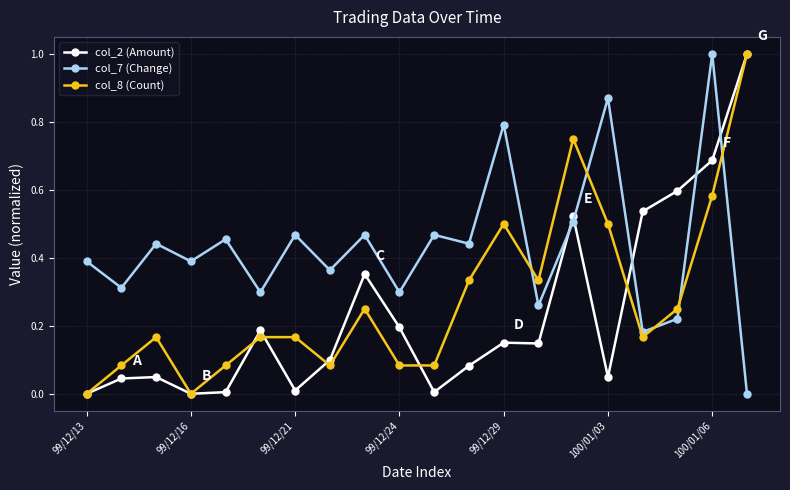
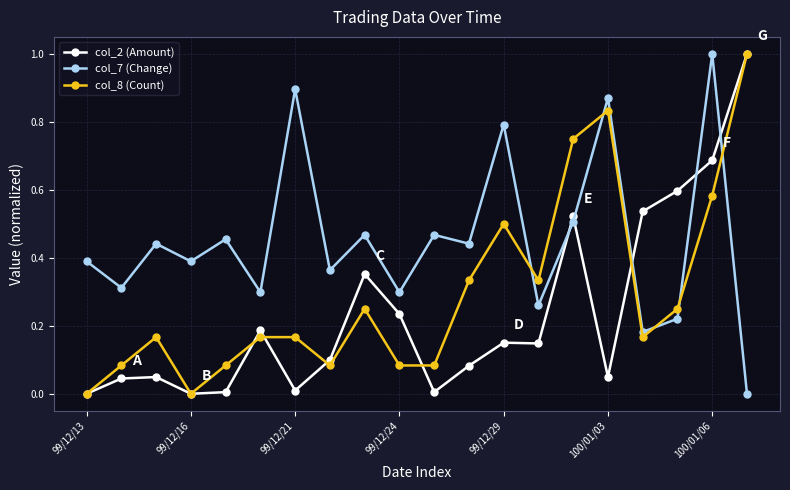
  {
    "col_2 (Amount)": {
      "99/12/21": 0.01,
-     "99/12/24": 0.20,
+     "99/12/24": 0.23,
      "99/12/29": 0.15,
      "100/01/03": 0.05,
      "100/01/06": 0.69
    },
    "col_7 (Change)": {
      "99/12/13": 0.39,
      "99/12/16": 0.39,
-     "99/12/21": 0.47,
+     "99/12/21": 0.90,
      "99/12/24": 0.30,
      "99/12/29": 0.79,
      "100/01/03": 0.87,
      "100/01/06": 1.00
    },
    "col_8 (Count)": {
      "99/12/21": 0.17,
      "99/12/24": 0.08,
      "99/12/29": 0.50,
-     "100/01/03": 0.50,
+     "100/01/03": 0.83,
      "100/01/06": 0.58
    }
  }
